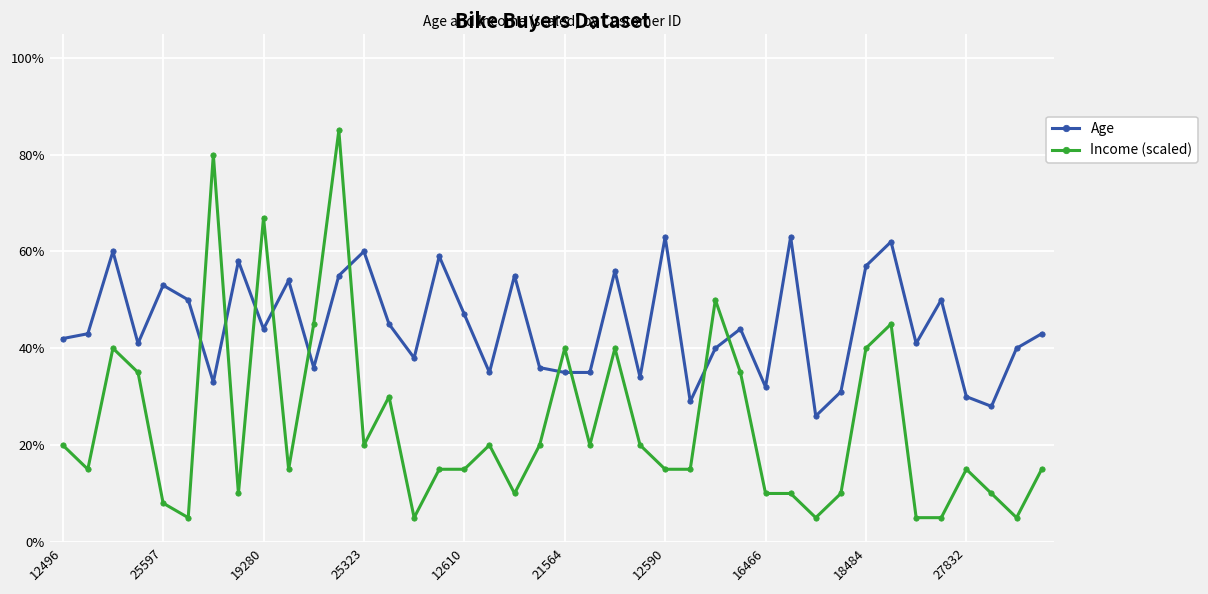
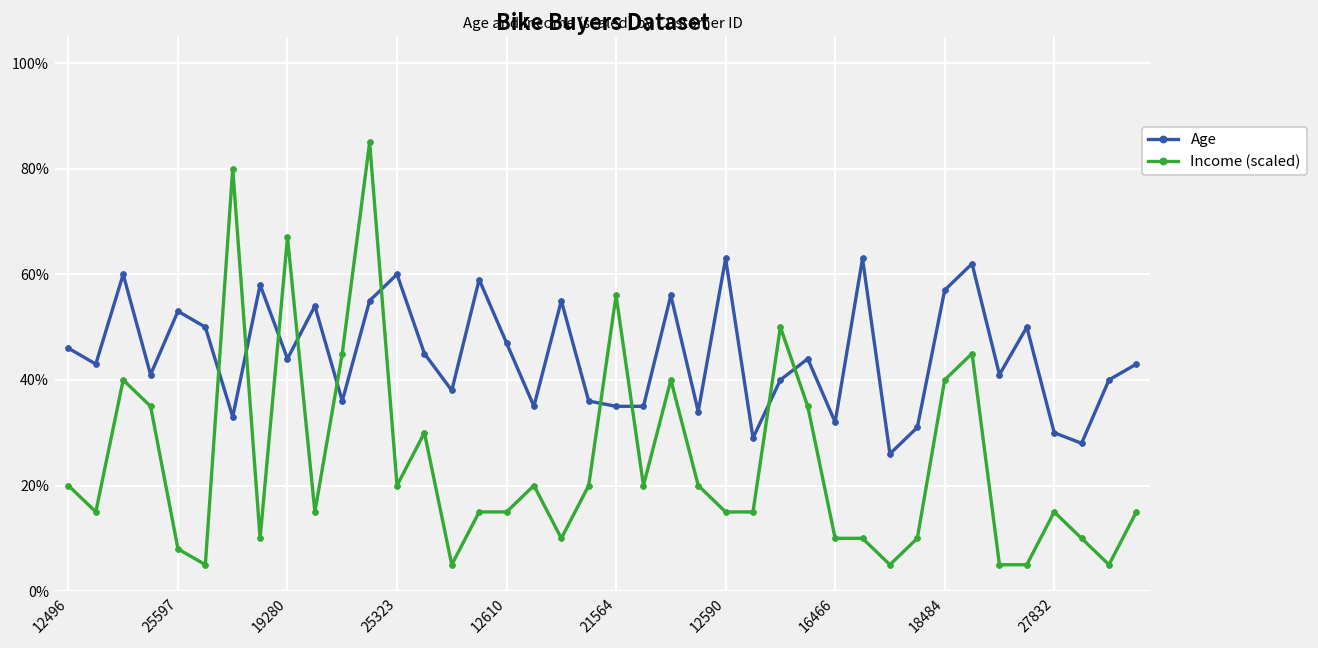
  {
    "Age": {
-     "12496": "42%",
+     "12496": "46%",
      "25597": "53%",
      "19280": "44%",
      "25323": "60%",
      "12610": "47%",
      "21564": "35%",
      "12590": "63%",
      "16466": "32%",
      "18484": "57%",
      "27832": "30%"
    },
    "Income (scaled)": {
      "12496": "20%",
      "25597": "8%",
      "19280": "67%",
      "25323": "20%",
      "12610": "15%",
-     "21564": "40%",
+     "21564": "56%",
      "12590": "15%",
      "16466": "10%",
      "18484": "40%",
      "27832": "15%"
    }
  }
